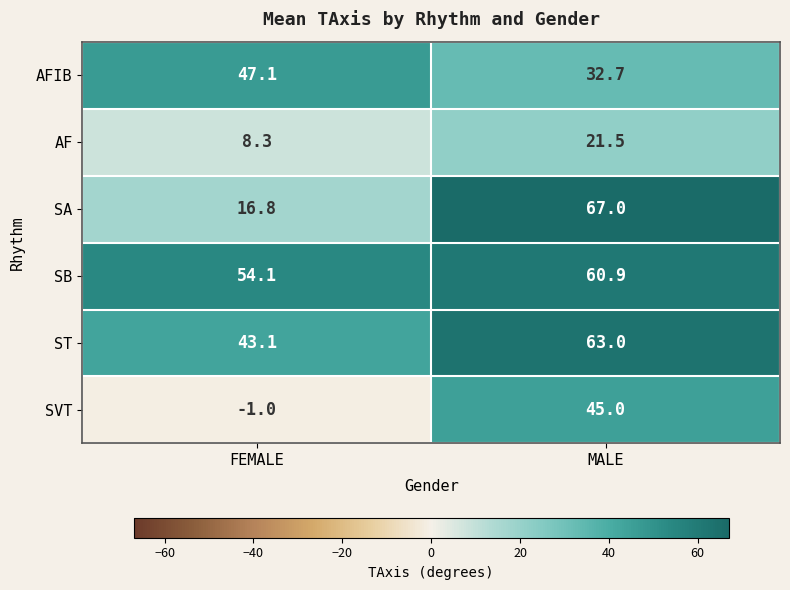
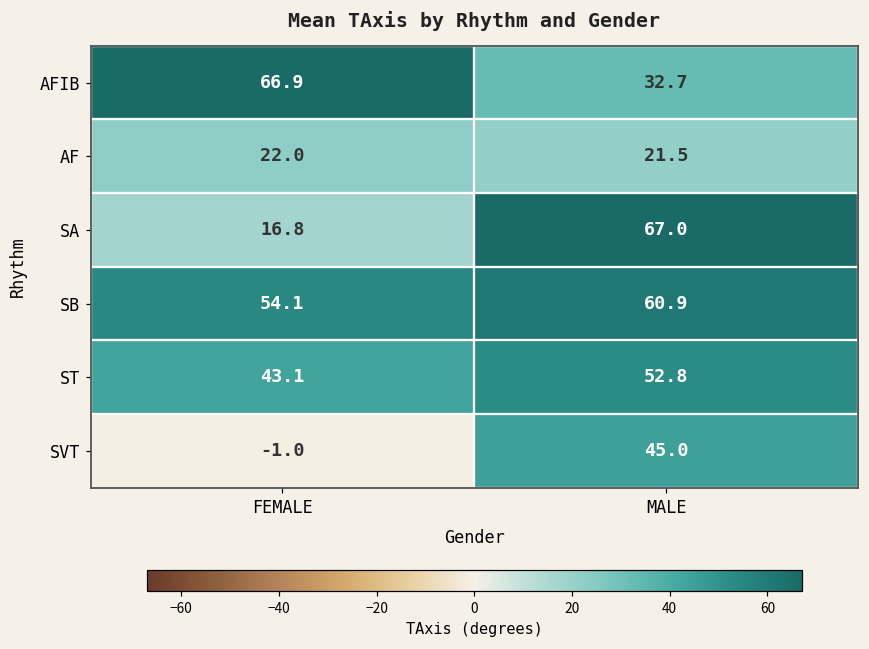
  {
    "AFIB": {
-     "FEMALE": 47.1,
+     "FEMALE": 66.9,
      "MALE": 32.7
    },
    "AF": {
-     "FEMALE": 8.3,
+     "FEMALE": 22.0,
      "MALE": 21.5
    },
    "SA": {
      "FEMALE": 16.8,
      "MALE": 67.0
    },
    "SB": {
      "FEMALE": 54.1,
      "MALE": 60.9
    },
    "ST": {
      "FEMALE": 43.1,
-     "MALE": 63.0
+     "MALE": 52.8
    },
    "SVT": {
      "FEMALE": -1.0,
      "MALE": 45.0
    }
  }
